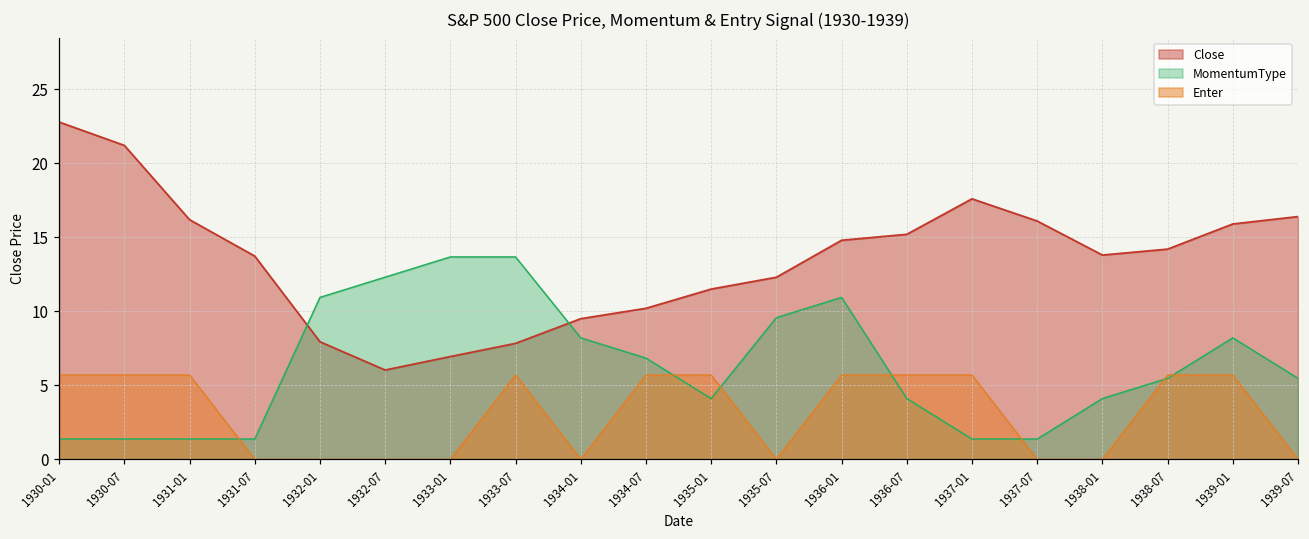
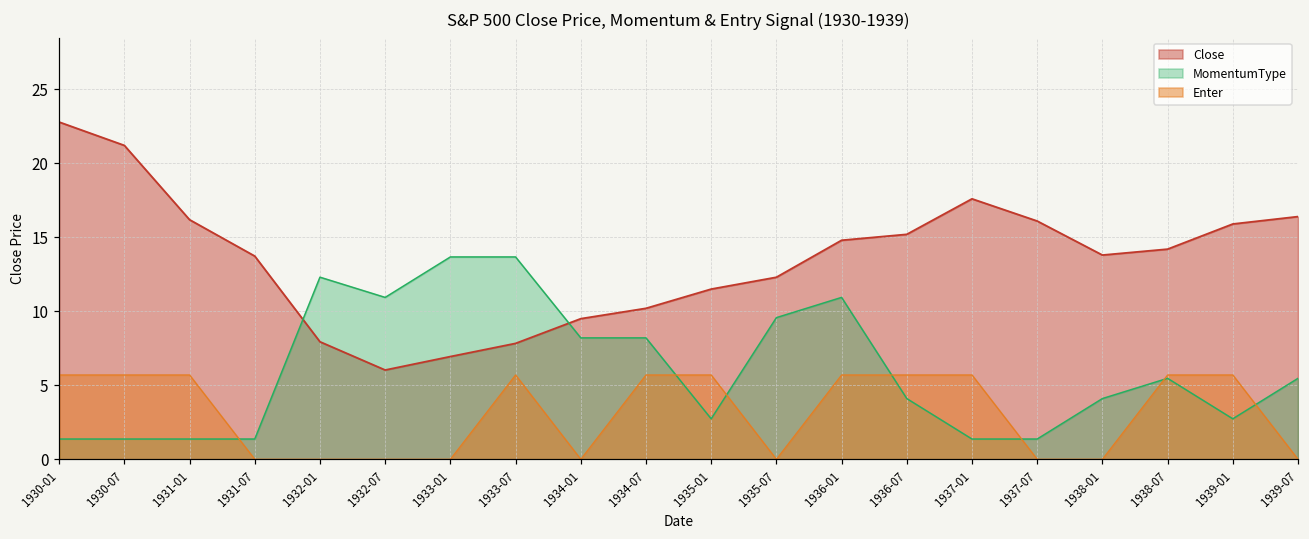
  {
    "MomentumType": {
      "1930-01": 1.4,
      "1930-07": 1.4,
      "1931-01": 1.4,
      "1931-07": 1.4,
-     "1932-01": 10.9,
-     "1932-07": 12.3,
+     "1932-01": 12.3,
+     "1932-07": 10.9,
      "1933-01": 13.7,
      "1933-07": 13.7,
      "1934-01": 8.2,
-     "1934-07": 6.8,
-     "1935-01": 4.1,
+     "1934-07": 8.2,
+     "1935-01": 2.7,
      "1935-07": 9.6,
      "1936-01": 10.9,
      "1936-07": 4.1,
      "1937-01": 1.4,
      "1937-07": 1.4,
      "1938-01": 4.1,
      "1938-07": 5.5,
-     "1939-01": 8.2,
+     "1939-01": 2.7,
      "1939-07": 5.5
    }
  }
